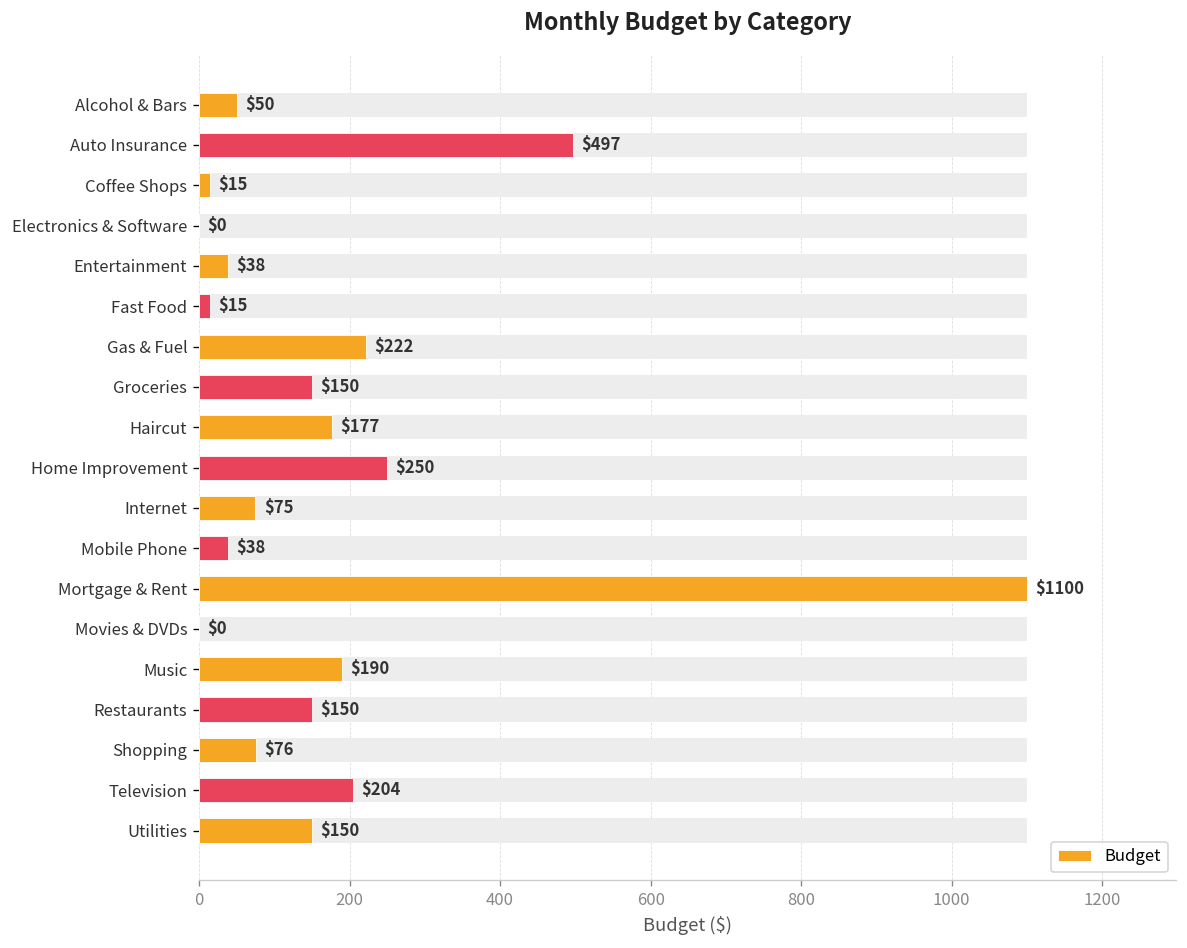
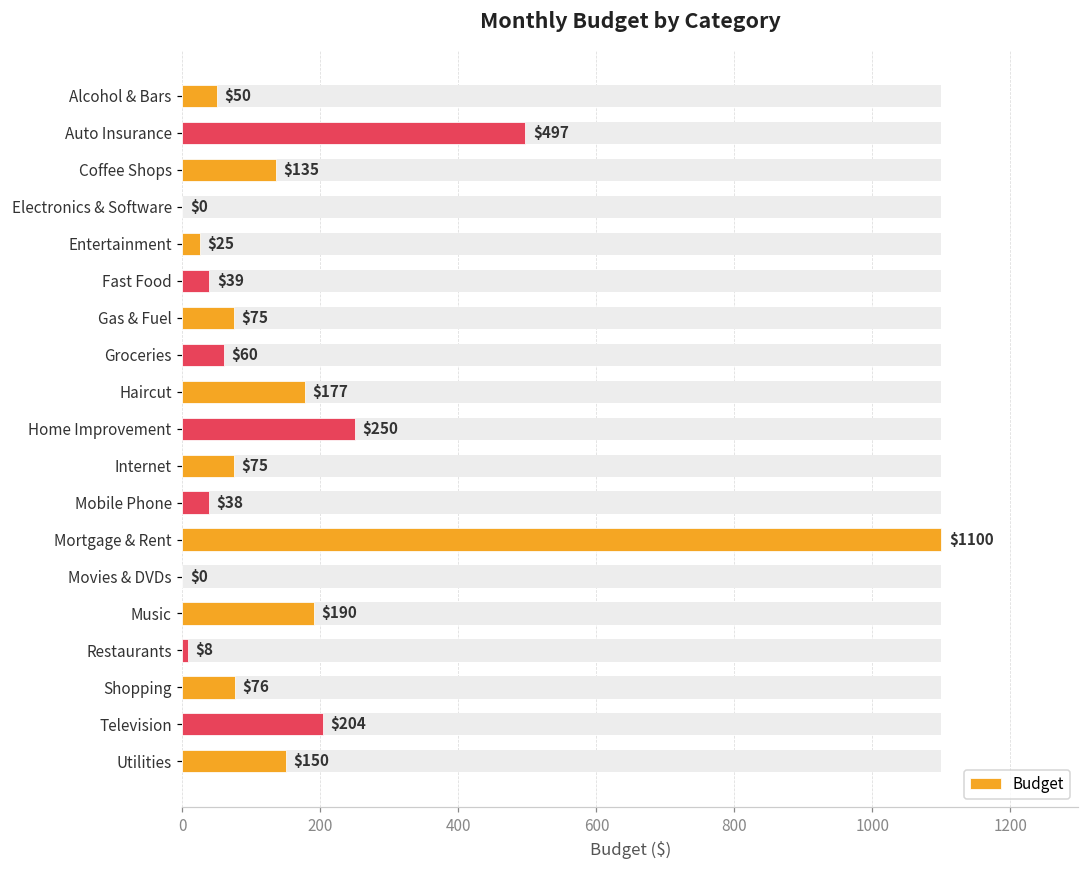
  {
    "Budget": {
-     "Coffee Shops": "$15",
+     "Coffee Shops": "$135",
      "Electronics & Software": "$0",
-     "Entertainment": "$38",
-     "Fast Food": "$15",
-     "Gas & Fuel": "$222",
-     "Groceries": "$150",
+     "Entertainment": "$25",
+     "Fast Food": "$39",
+     "Gas & Fuel": "$75",
+     "Groceries": "$60",
      "Mortgage & Rent": "$1100",
      "Movies & DVDs": "$0",
-     "Restaurants": "$150"
+     "Restaurants": "$8"
    }
  }
